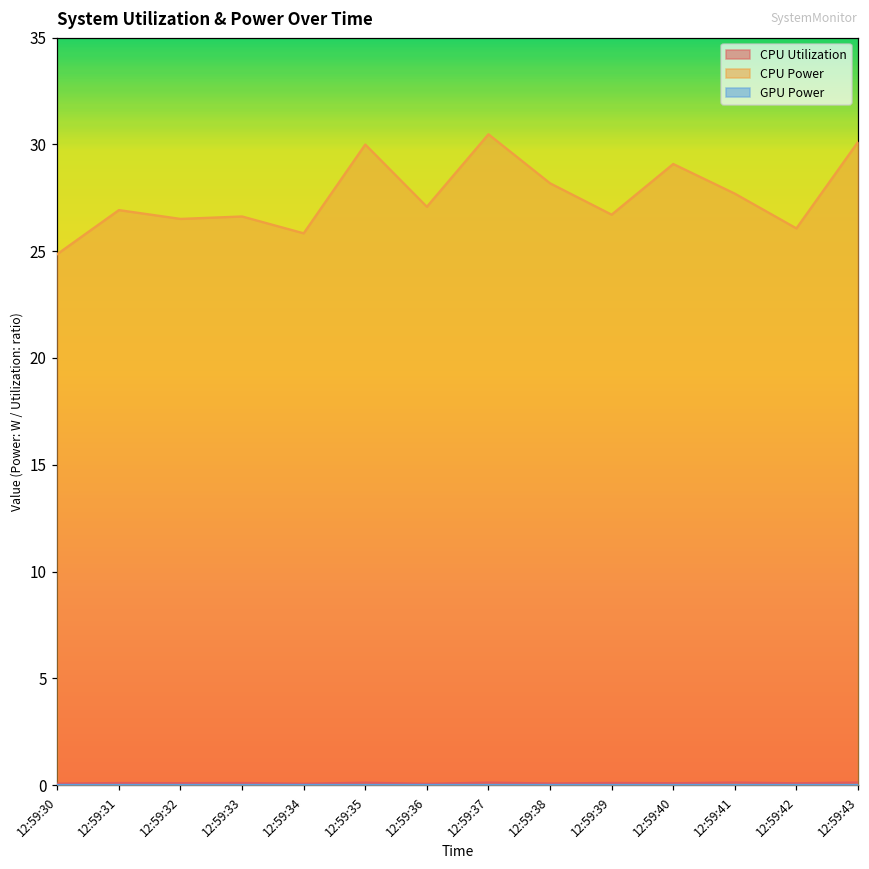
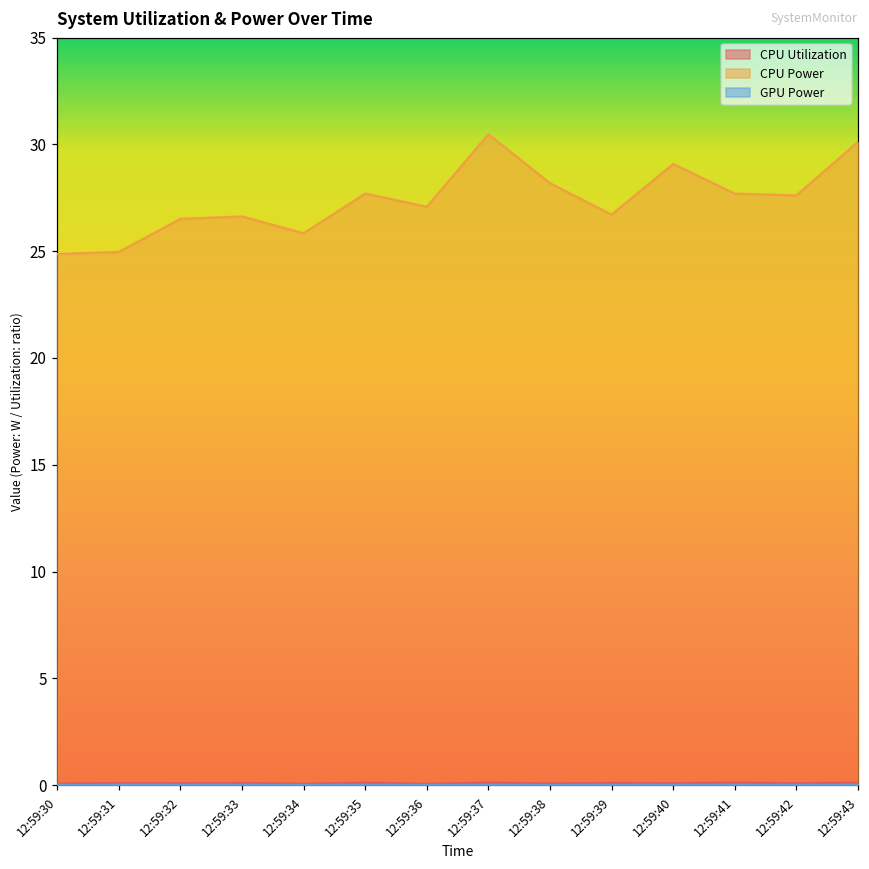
  {
    "CPU Power": {
      "12:59:30": 24.9,
-     "12:59:31": 26.9,
+     "12:59:31": 25.0,
      "12:59:32": 26.5,
      "12:59:33": 26.6,
      "12:59:34": 25.8,
-     "12:59:35": 30.0,
+     "12:59:35": 27.7,
      "12:59:36": 27.1,
      "12:59:37": 30.5,
      "12:59:38": 28.2,
      "12:59:39": 26.7,
      "12:59:40": 29.1,
      "12:59:41": 27.7,
-     "12:59:42": 26.1,
+     "12:59:42": 27.6,
      "12:59:43": 30.1
    }
  }
